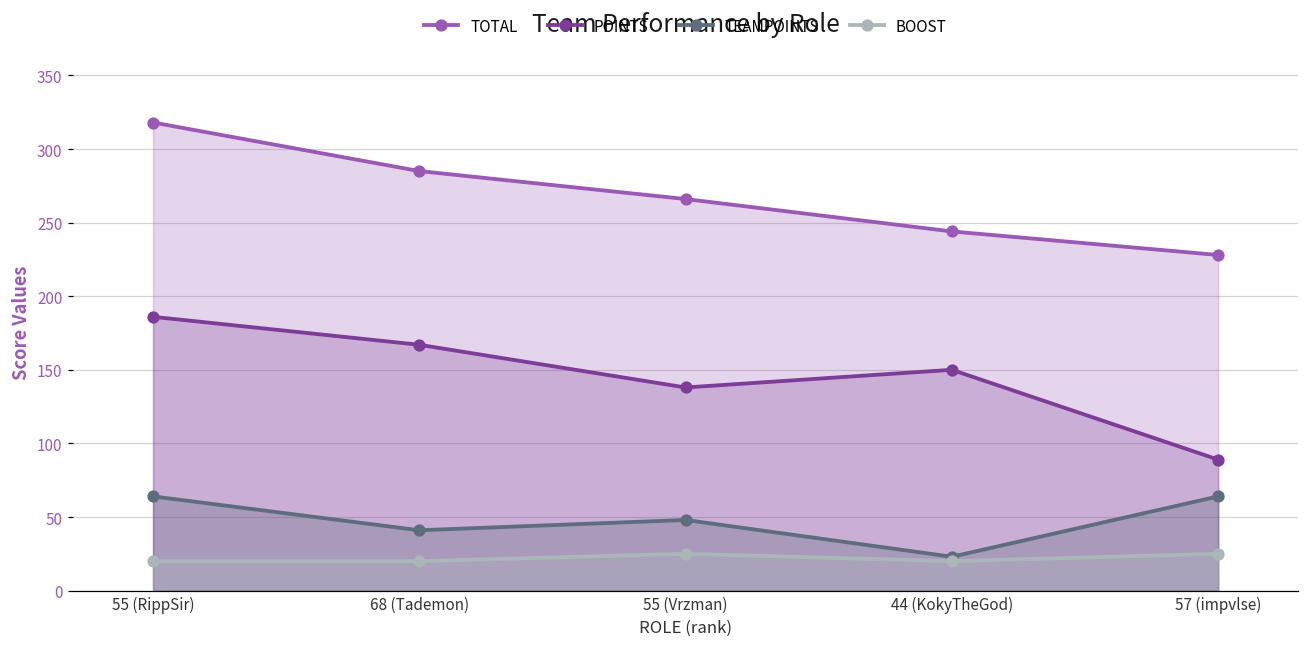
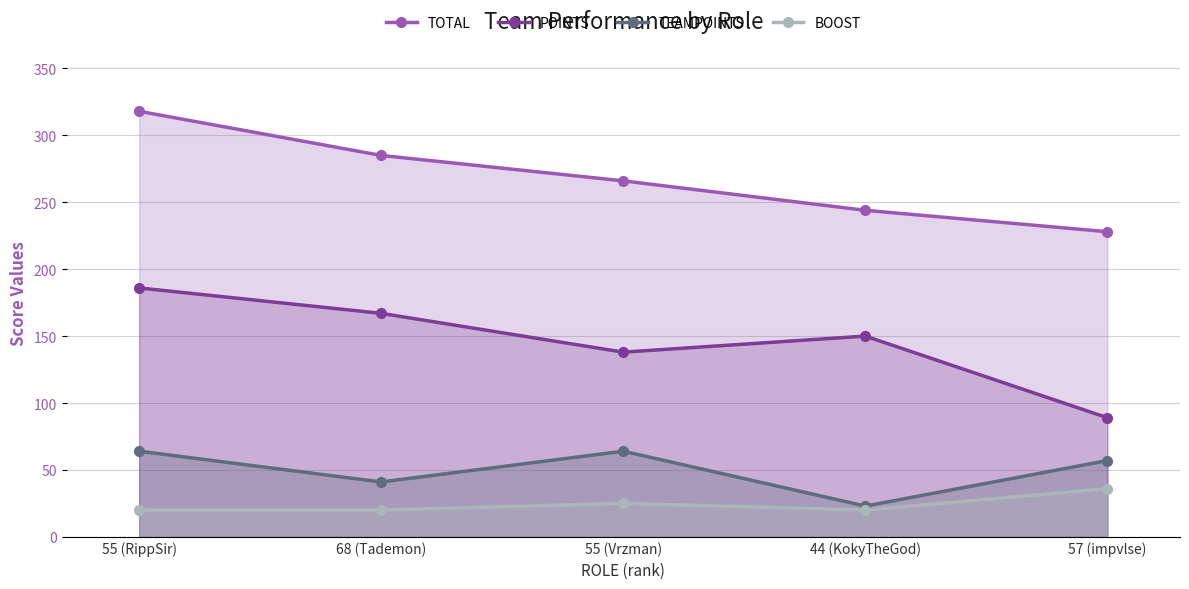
  {
    "TEAMPOINTS": {
      "55 (RippSir)": 64,
      "68 (Tademon)": 41,
-     "55 (Vrzman)": 48,
+     "55 (Vrzman)": 64,
      "44 (KokyTheGod)": 23,
-     "57 (impvlse)": 64
+     "57 (impvlse)": 57
    },
    "BOOST": {
      "55 (RippSir)": 20,
      "68 (Tademon)": 20,
      "55 (Vrzman)": 25,
      "44 (KokyTheGod)": 20,
-     "57 (impvlse)": 25
+     "57 (impvlse)": 36
    }
  }
